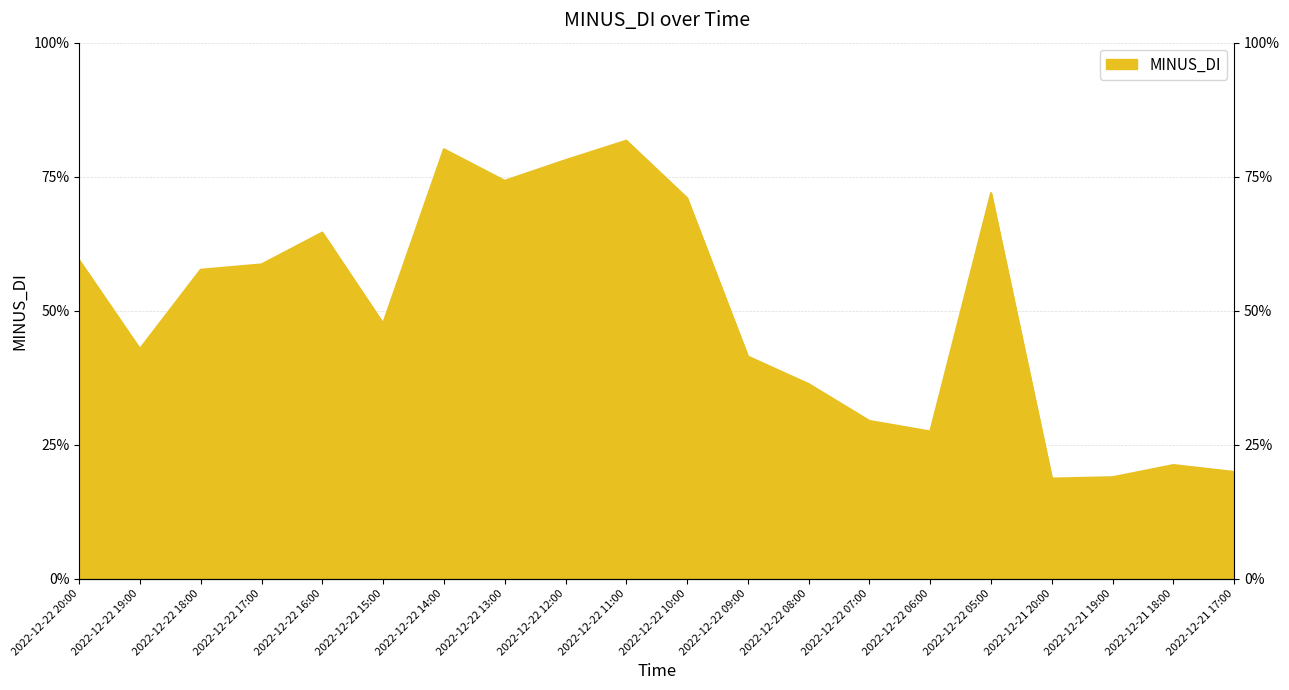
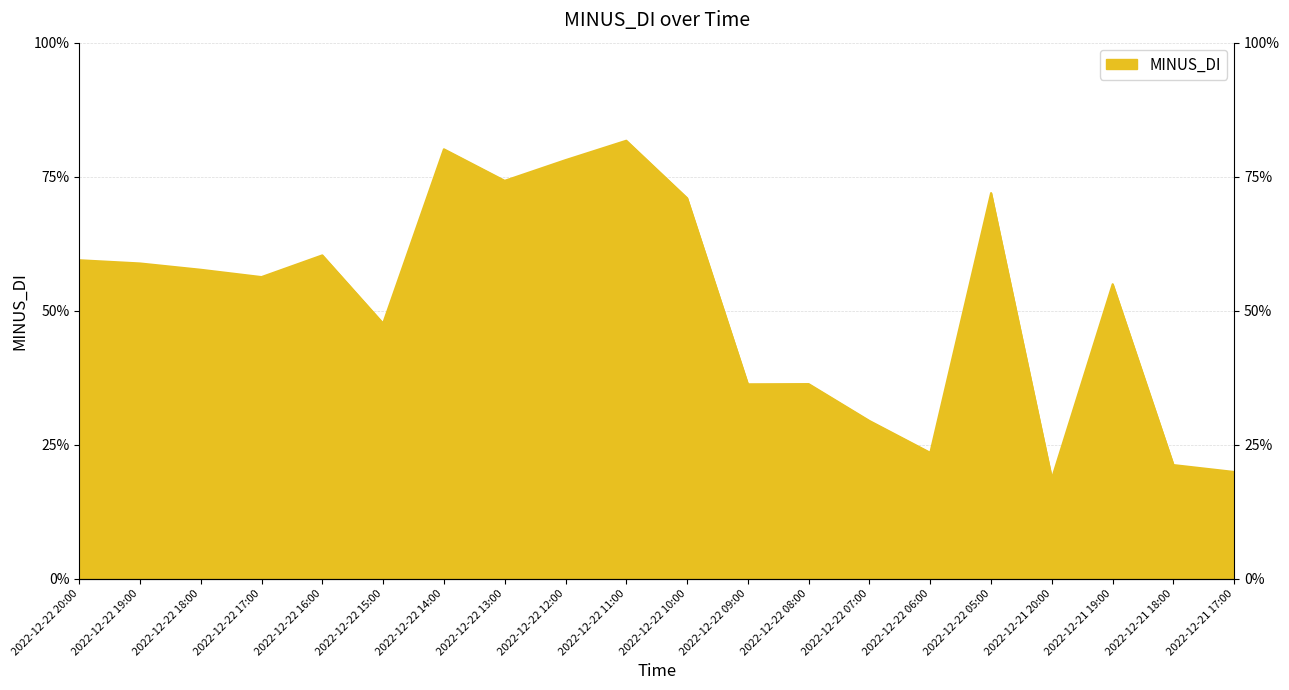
  {
    "2022-12-22 20:00": "59%",
-   "2022-12-22 19:00": "43%",
+   "2022-12-22 19:00": "59%",
    "2022-12-22 18:00": "58%",
-   "2022-12-22 17:00": "59%",
-   "2022-12-22 16:00": "65%",
+   "2022-12-22 17:00": "56%",
+   "2022-12-22 16:00": "60%",
    "2022-12-22 15:00": "48%",
    "2022-12-22 14:00": "80%",
    "2022-12-22 13:00": "74%",
    "2022-12-22 12:00": "78%",
    "2022-12-22 11:00": "82%",
    "2022-12-22 10:00": "71%",
-   "2022-12-22 09:00": "41%",
+   "2022-12-22 09:00": "36%",
    "2022-12-22 08:00": "36%",
    "2022-12-22 07:00": "29%",
-   "2022-12-22 06:00": "27%",
+   "2022-12-22 06:00": "23%",
    "2022-12-22 05:00": "72%",
    "2022-12-21 20:00": "19%",
-   "2022-12-21 19:00": "19%",
+   "2022-12-21 19:00": "55%",
    "2022-12-21 18:00": "21%",
    "2022-12-21 17:00": "20%"
  }
